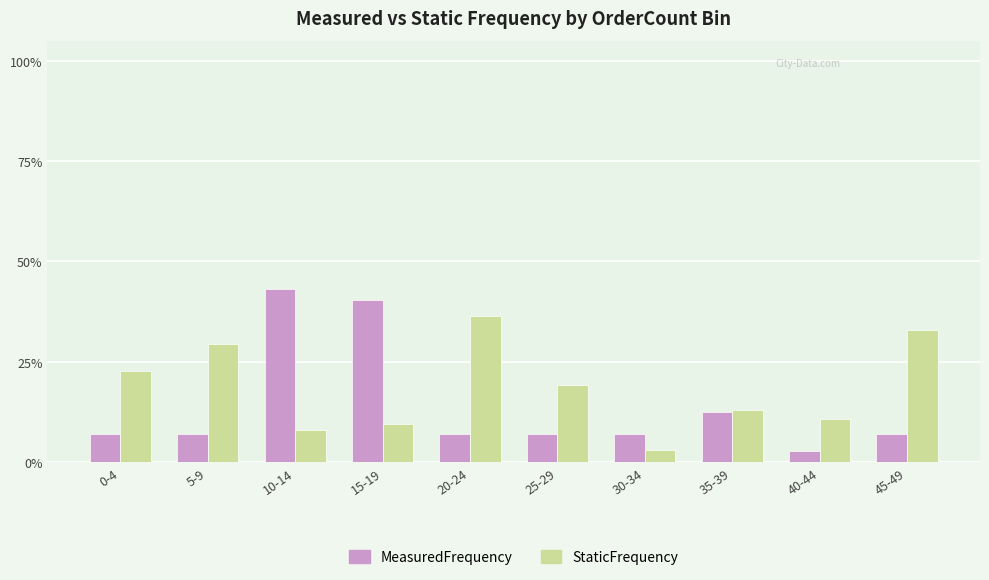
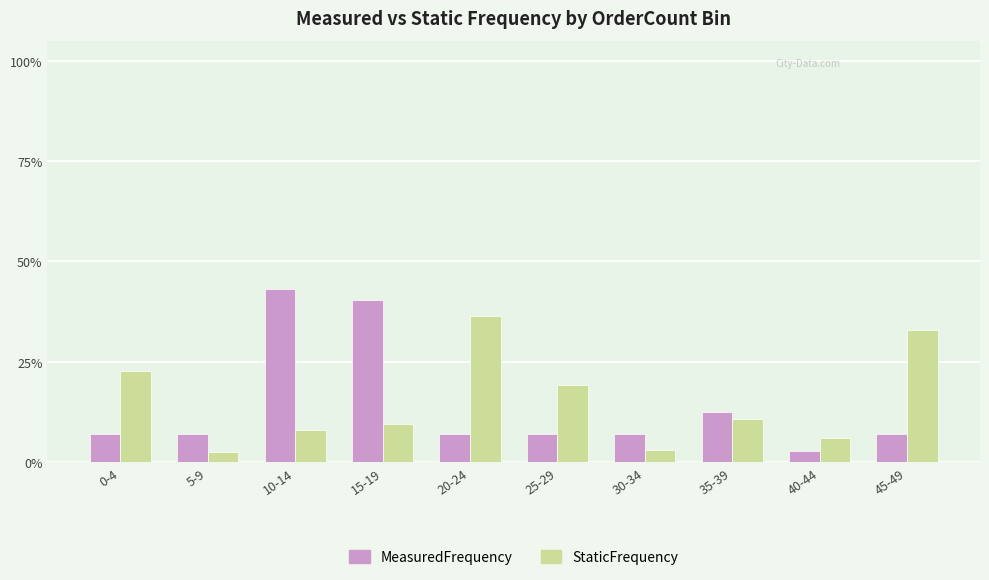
  {
    "MeasuredFrequency": {
      "0-4": "7%",
      "5-9": "7%",
      "10-14": "43%",
      "15-19": "40%",
      "20-24": "7%",
      "25-29": "7%",
      "30-34": "7%",
      "35-39": "13%",
      "40-44": "3%",
      "45-49": "7%"
    },
    "StaticFrequency": {
      "0-4": "23%",
-     "5-9": "29%",
+     "5-9": "3%",
      "10-14": "8%",
      "15-19": "9%",
      "20-24": "36%",
      "25-29": "19%",
      "30-34": "3%",
-     "35-39": "13%",
-     "40-44": "11%",
+     "35-39": "11%",
+     "40-44": "6%",
      "45-49": "33%"
    }
  }
